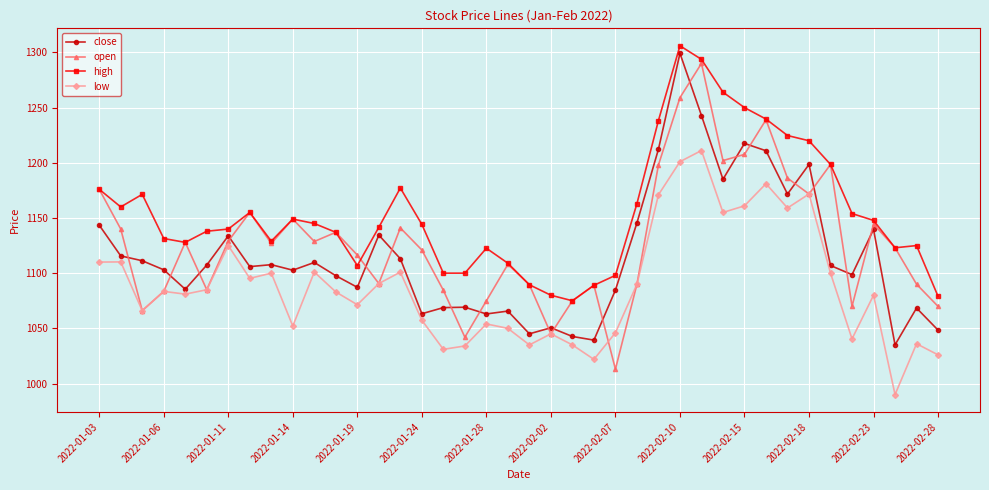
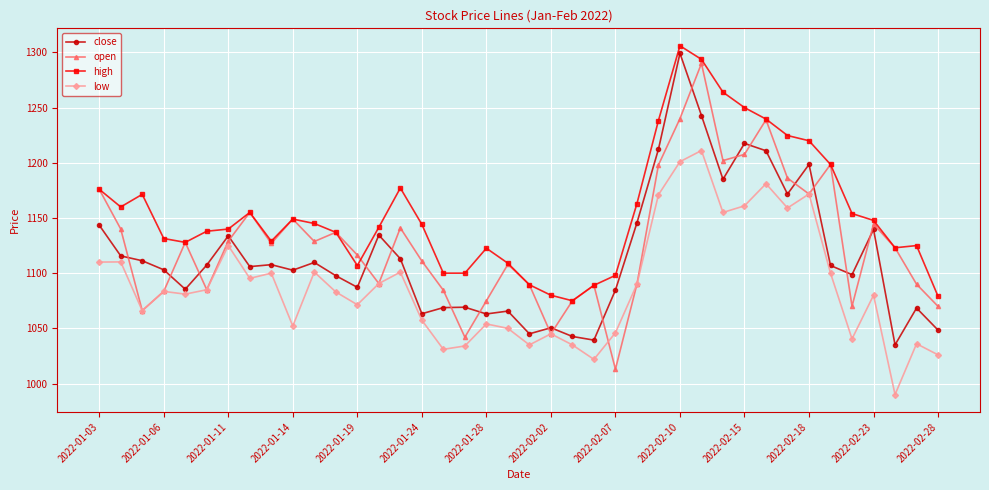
  {
    "open": {
      "2022-01-11": 1129,
      "2022-01-19": 1116,
-     "2022-01-24": 1121,
+     "2022-01-24": 1111,
      "2022-01-28": 1075,
      "2022-02-07": 1013,
-     "2022-02-10": 1259,
+     "2022-02-10": 1240,
      "2022-02-15": 1208,
      "2022-02-23": 1145,
      "2022-02-28": 1070
    },
    "low": {
      "2022-01-03": 1110,
      "2022-01-11": 1125,
      "2022-01-14": 1052,
      "2022-01-19": 1071,
      "2022-01-24": 1057,
      "2022-01-28": 1054,
      "2022-02-07": 1046,
      "2022-02-10": 1201,
      "2022-02-15": 1161,
      "2022-02-23": 1080,
      "2022-02-28": 1026
    }
  }
